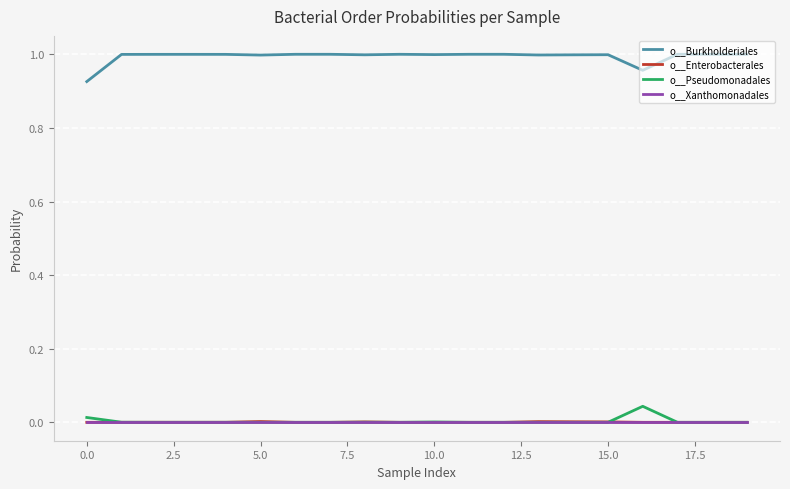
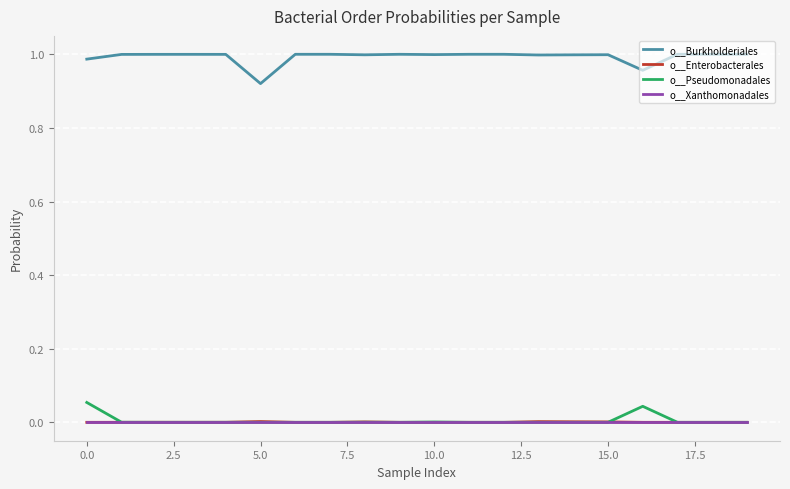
  {
    "o__Burkholderiales": {
-     "0.0": 0.93,
-     "5.0": 1.00,
+     "0.0": 0.99,
+     "5.0": 0.92,
      "10.0": 1.00,
      "15.0": 1.00
    },
    "o__Pseudomonadales": {
-     "0.0": 0.01
+     "0.0": 0.05
    }
  }
